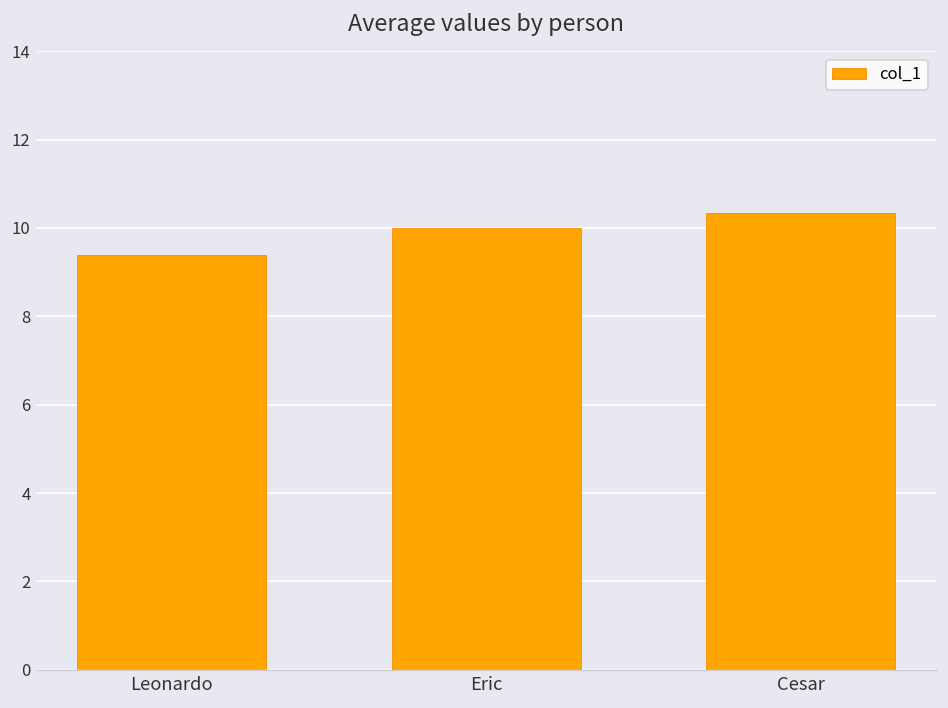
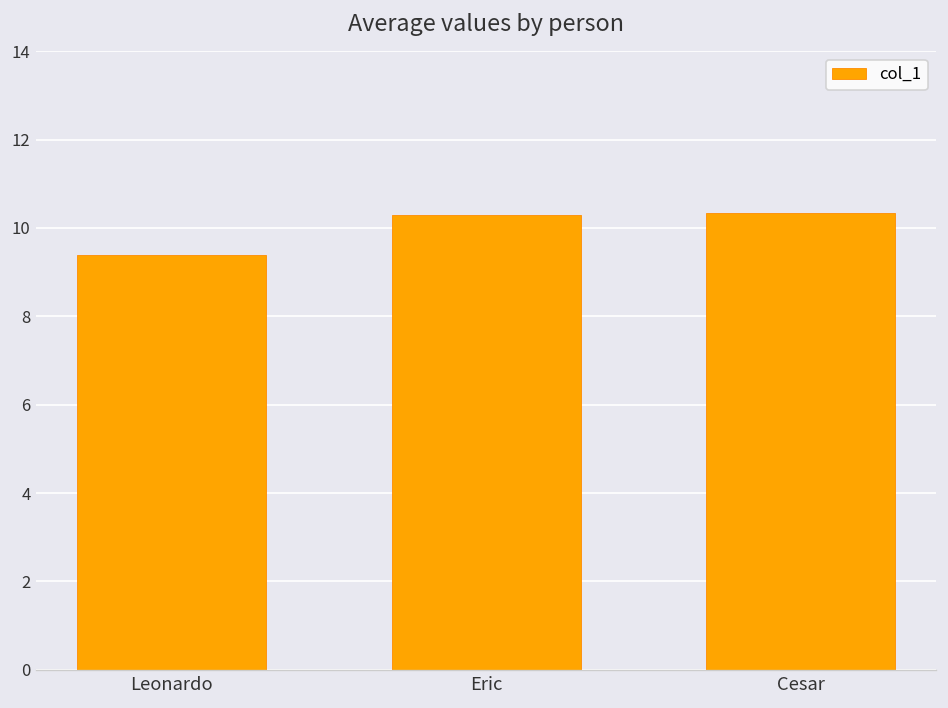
  {
    "Leonardo": 9.4,
-   "Eric": 10.0,
+   "Eric": 10.3,
    "Cesar": 10.3
  }
